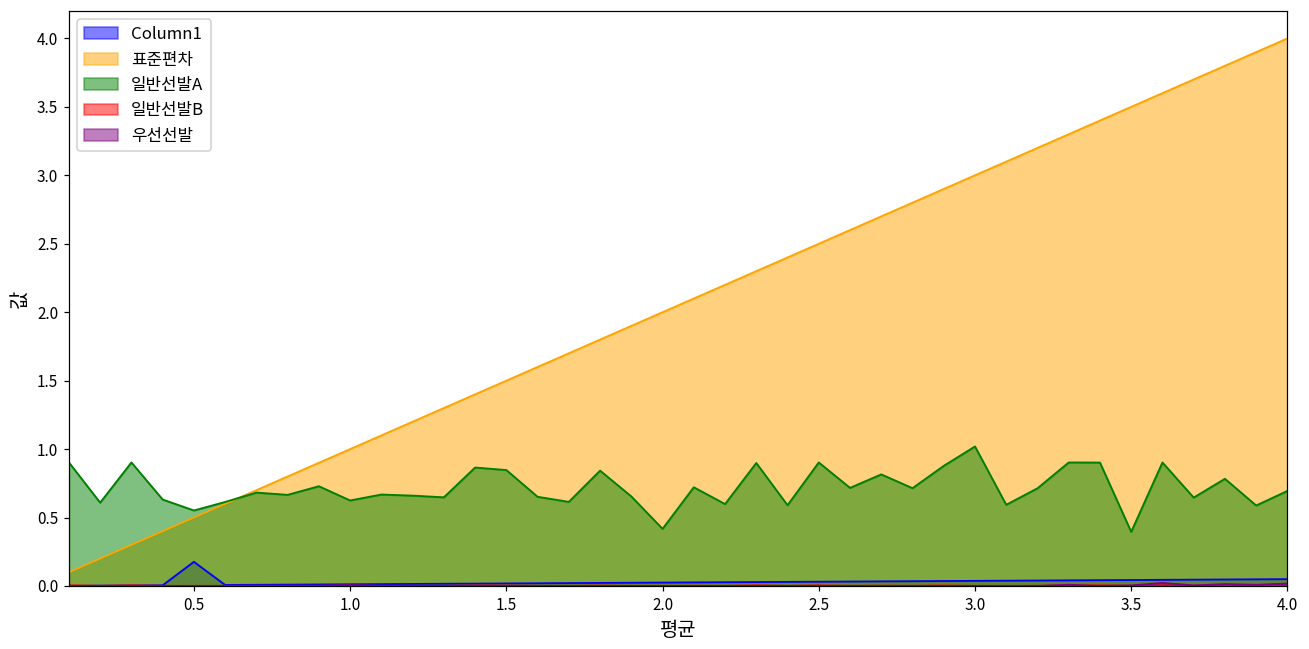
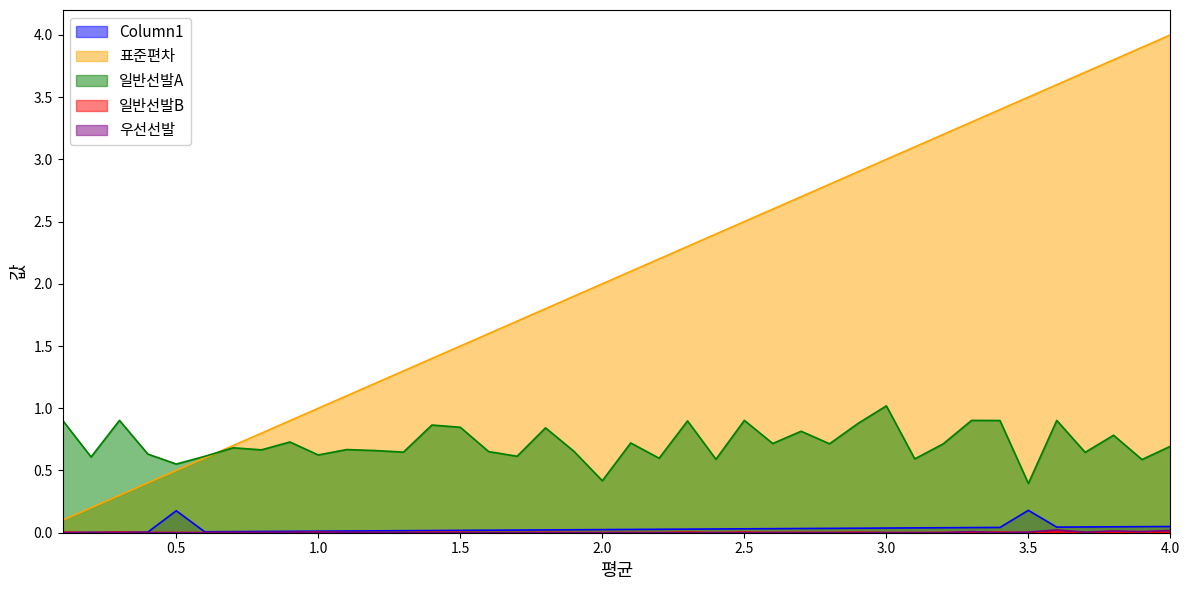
  {
    "Column1": {
      "0.5": 0.18,
      "2.0": 0.03,
      "2.5": 0.03,
      "3.0": 0.04,
-     "3.5": 0.04,
+     "3.5": 0.18,
      "4.0": 0.05
    },
    "표준편차": {
      "0.5": 0.50,
      "1.0": 1.00,
      "1.5": 1.50,
      "2.0": 2.00,
      "2.5": 2.50,
      "3.0": 3.00,
      "3.5": 3.50,
      "4.0": 4.00
    },
    "일반선발A": {
      "0.5": 0.55,
      "1.0": 0.62,
      "1.5": 0.85,
      "2.0": 0.42,
      "2.5": 0.90,
      "3.0": 1.02,
      "3.5": 0.40,
      "4.0": 0.69
    }
  }
